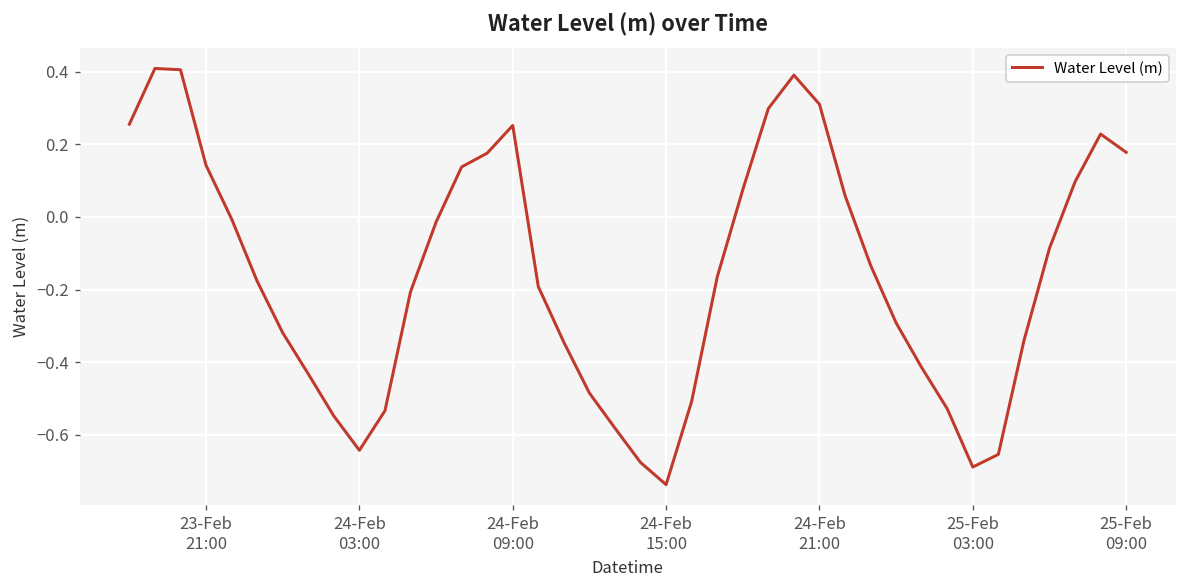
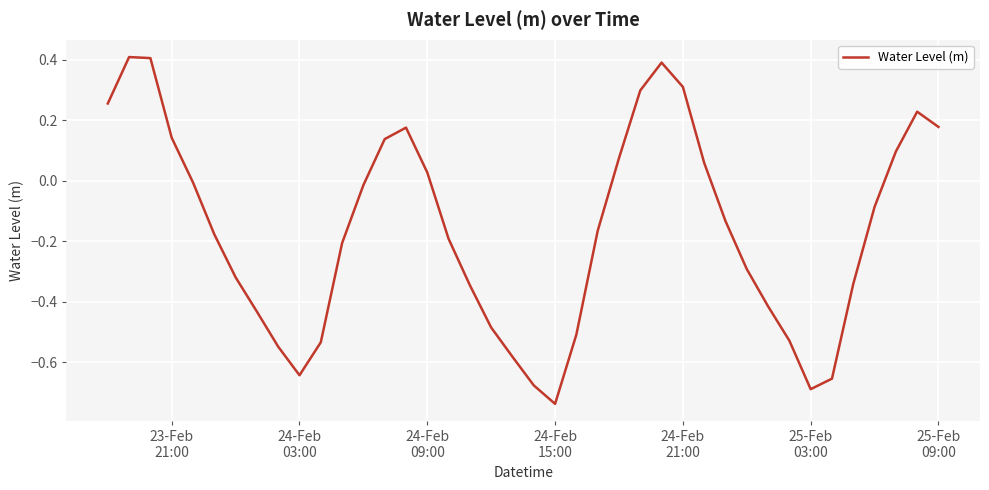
  {
    "23-Feb 21:00": 0.14,
    "24-Feb 03:00": -0.64,
-   "24-Feb 09:00": 0.25,
+   "24-Feb 09:00": 0.03,
    "24-Feb 15:00": -0.74,
    "24-Feb 21:00": 0.31,
    "25-Feb 03:00": -0.69,
    "25-Feb 09:00": 0.18
  }
